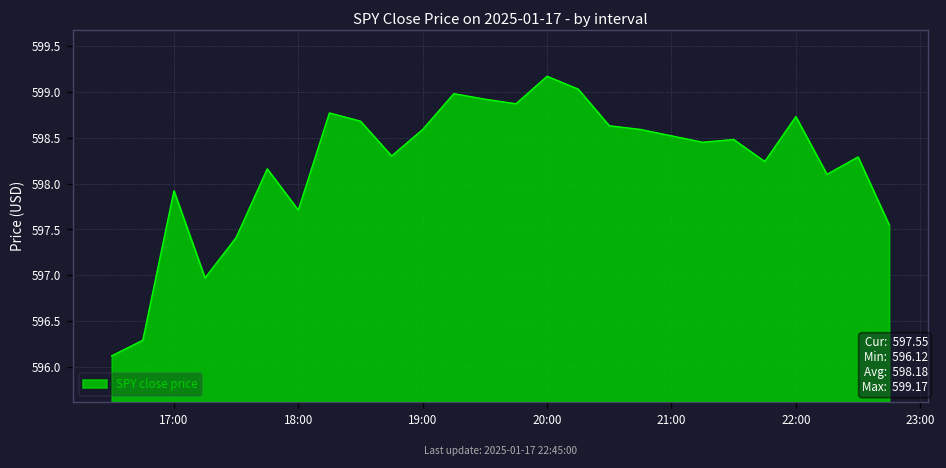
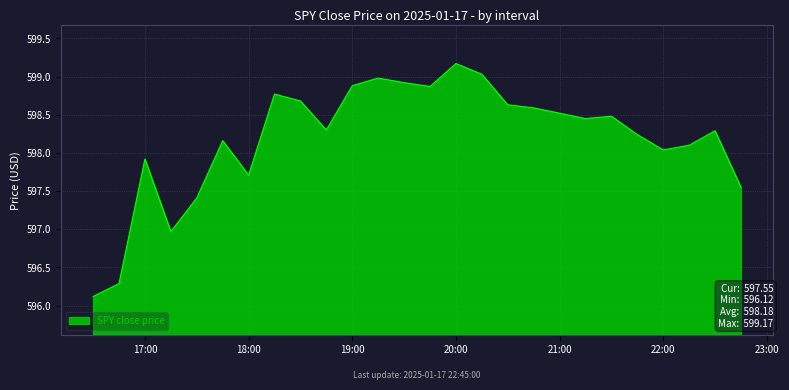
  {
    "17:00": 597.9,
    "18:00": 597.7,
-   "19:00": 598.6,
+   "19:00": 598.9,
    "20:00": 599.2,
    "21:00": 598.5,
-   "22:00": 598.7
+   "22:00": 598.0
  }
